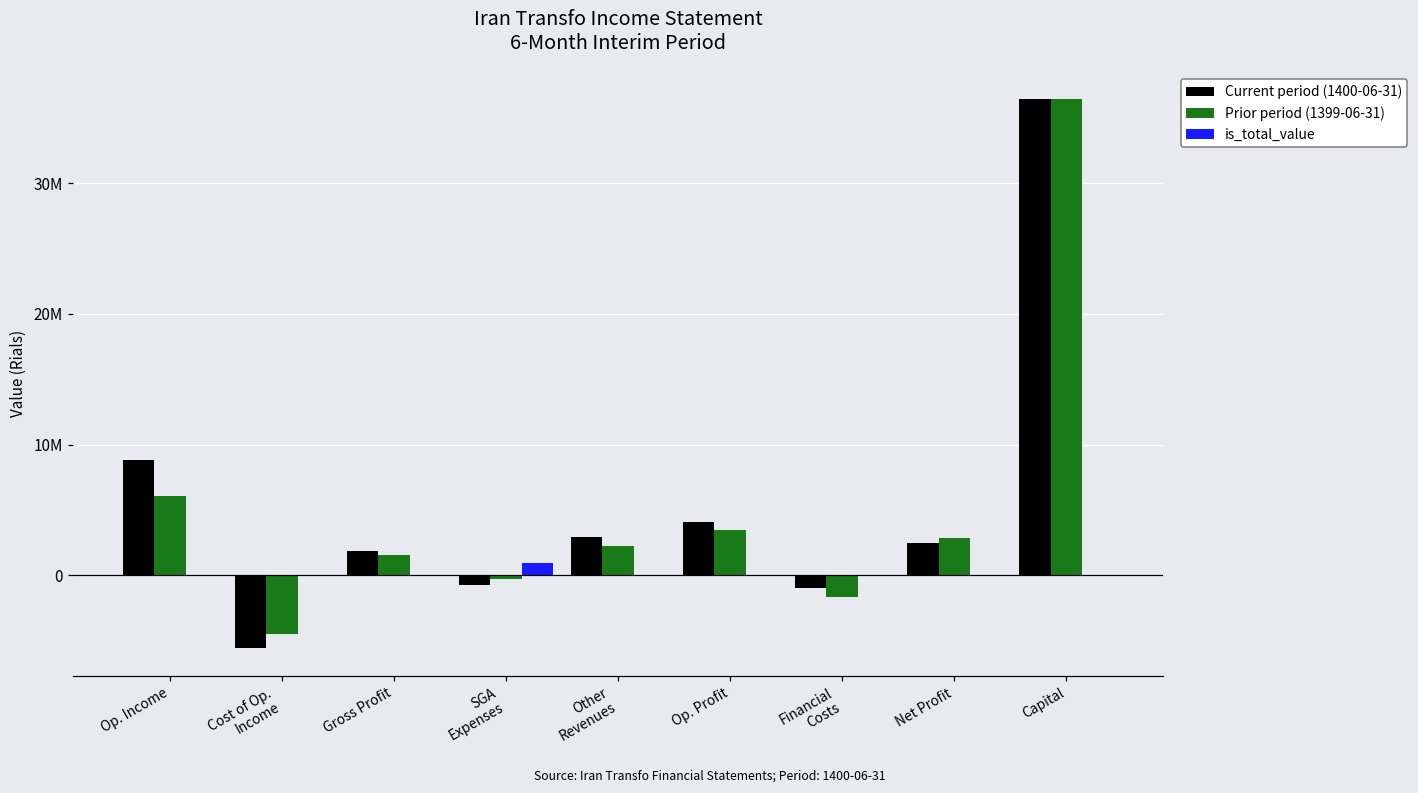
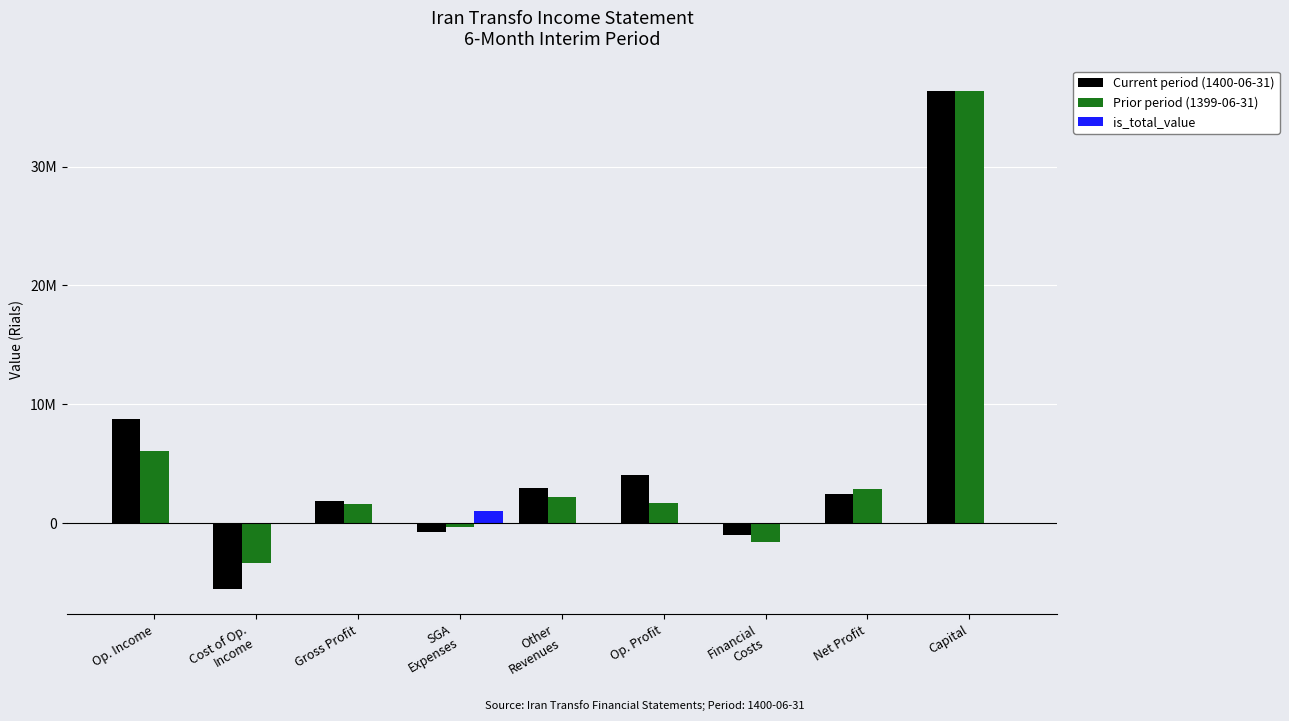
  {
    "Current period (1400-06-31)": {
      "Op. Income": 8800000,
      "Cost of Op. Income": -5600000,
      "Gross Profit": 1800000,
      "SGA Expenses": -700000,
      "Other Revenues": 2900000,
      "Op. Profit": 4100000,
      "Financial Costs": -1000000,
      "Net Profit": 2500000,
      "Capital": 36400000
    },
    "Prior period (1399-06-31)": {
      "Op. Income": 6000000,
-     "Cost of Op. Income": -4500000,
+     "Cost of Op. Income": -3300000,
      "Gross Profit": 1600000,
      "SGA Expenses": -300000,
      "Other Revenues": 2200000,
-     "Op. Profit": 3500000,
+     "Op. Profit": 1700000,
      "Financial Costs": -1600000,
      "Net Profit": 2900000,
      "Capital": 36400000
    },
    "is_total_value": {
      "Op. Income": 0,
      "Cost of Op. Income": 0,
      "SGA Expenses": 1000000,
      "Other Revenues": 0,
      "Op. Profit": 0,
      "Financial Costs": 0,
      "Capital": 0
    }
  }
